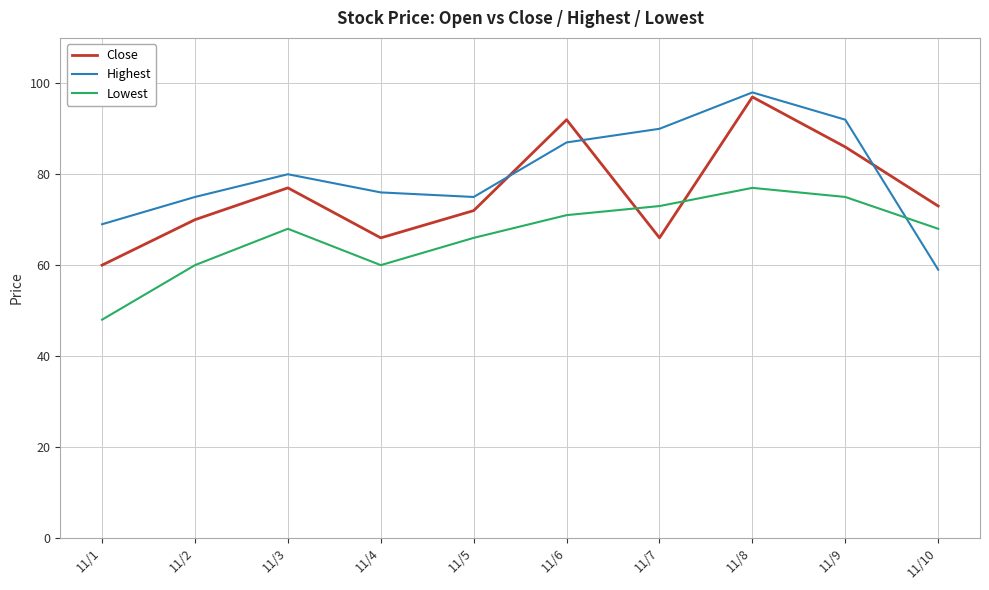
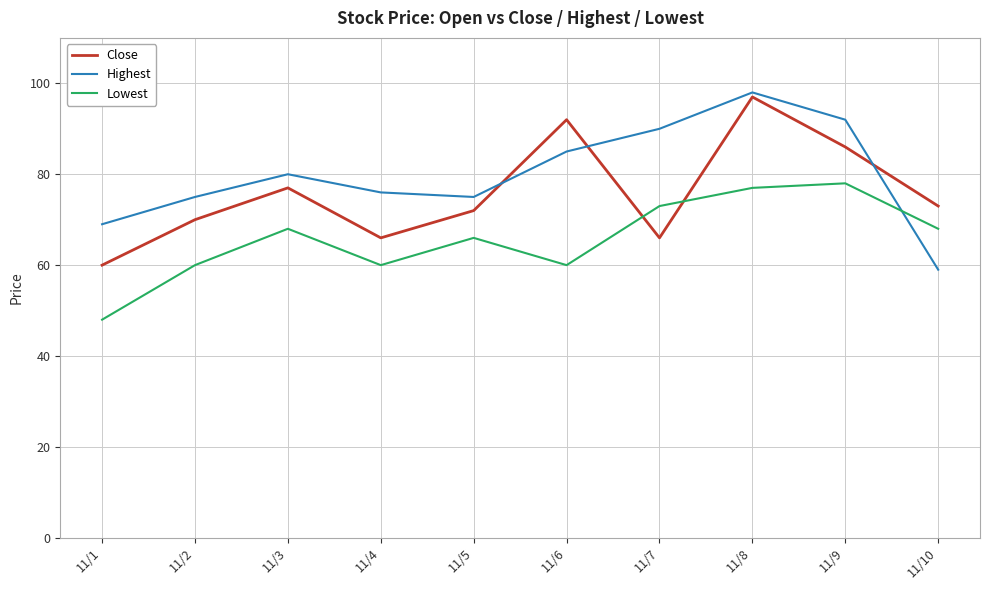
  {
    "Close": {
      "11/1": 60,
      "11/2": 70,
      "11/3": 77,
      "11/4": 66,
      "11/5": 72,
      "11/6": 92,
      "11/7": 66,
      "11/8": 97,
      "11/9": 86,
      "11/10": 73
    },
    "Highest": {
      "11/1": 69,
      "11/2": 75,
      "11/3": 80,
      "11/4": 76,
      "11/5": 75,
-     "11/6": 87,
+     "11/6": 85,
      "11/7": 90,
      "11/8": 98,
      "11/9": 92,
      "11/10": 59
    },
    "Lowest": {
      "11/1": 48,
      "11/2": 60,
      "11/3": 68,
      "11/4": 60,
      "11/5": 66,
-     "11/6": 71,
+     "11/6": 60,
      "11/7": 73,
      "11/8": 77,
-     "11/9": 75,
+     "11/9": 78,
      "11/10": 68
    }
  }
